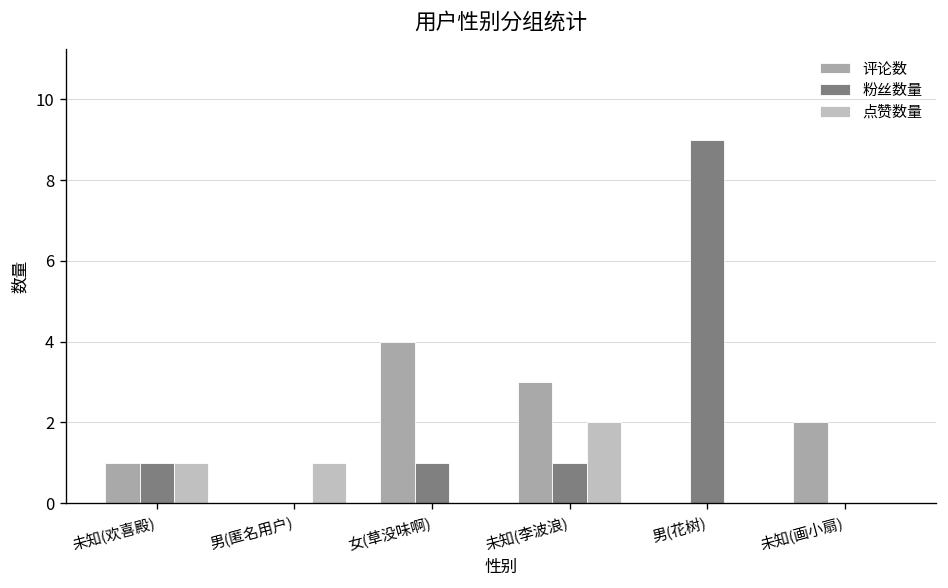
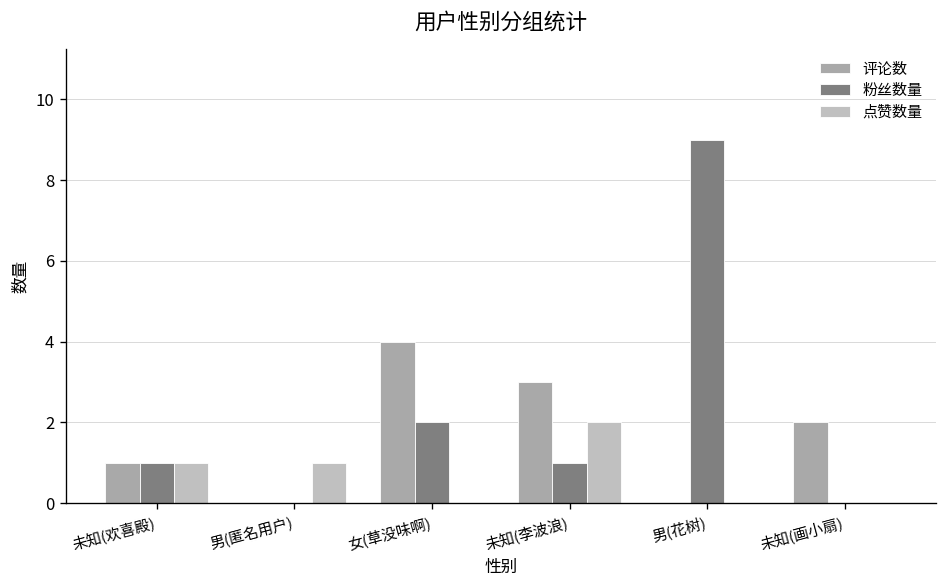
  {
    "粉丝数量": {
      "未知(欢喜殿)": 1,
      "男(匿名用户)": 0,
-     "女(草没味啊)": 1,
+     "女(草没味啊)": 2,
      "未知(李波浪)": 1,
      "男(花树)": 9,
      "未知(画小扇)": 0
    }
  }
